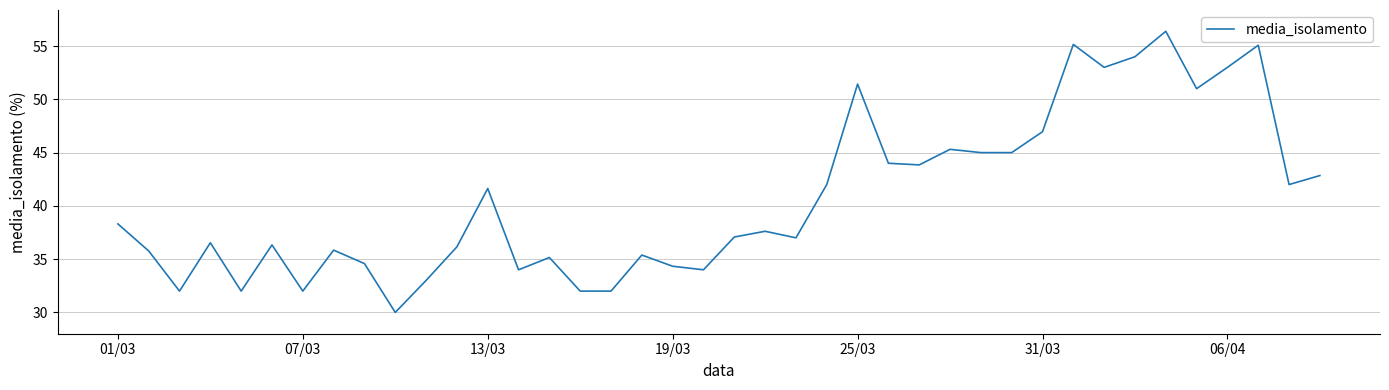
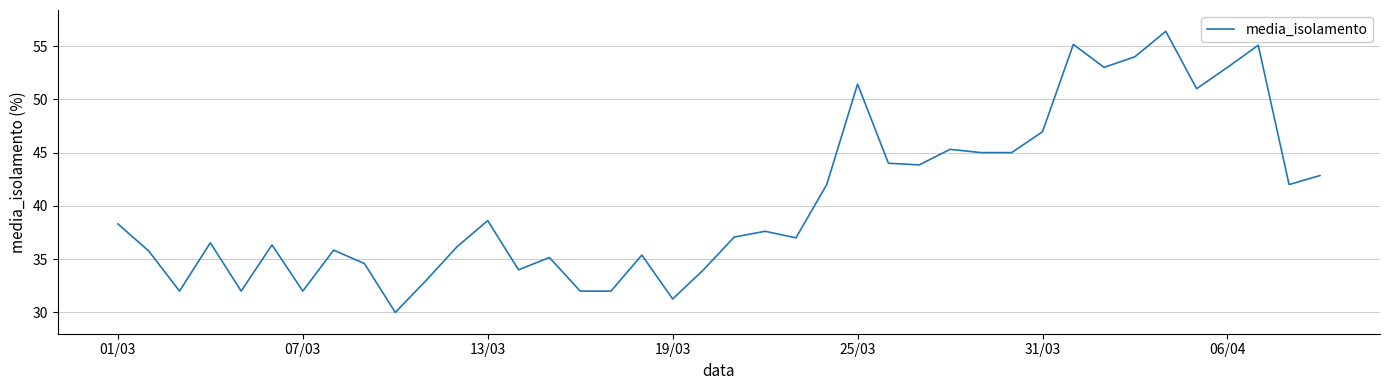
  {
    "01/03": 38.3,
    "07/03": 32.0,
-   "13/03": 41.6,
-   "19/03": 34.3,
+   "13/03": 38.6,
+   "19/03": 31.3,
    "25/03": 51.4,
    "31/03": 47.0,
    "06/04": 53.0
  }
